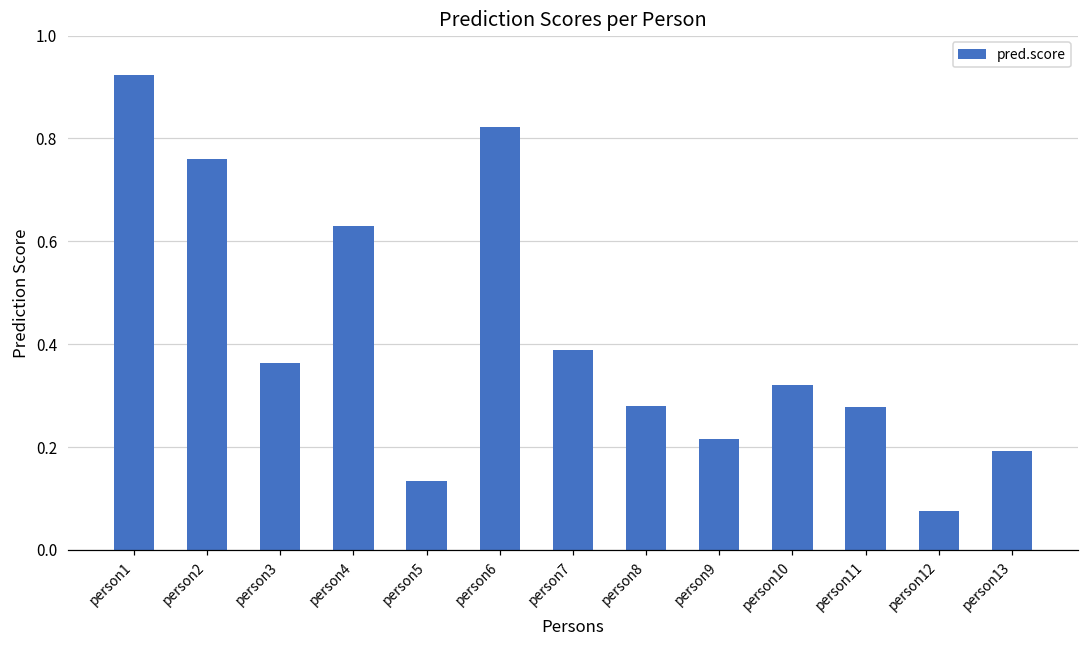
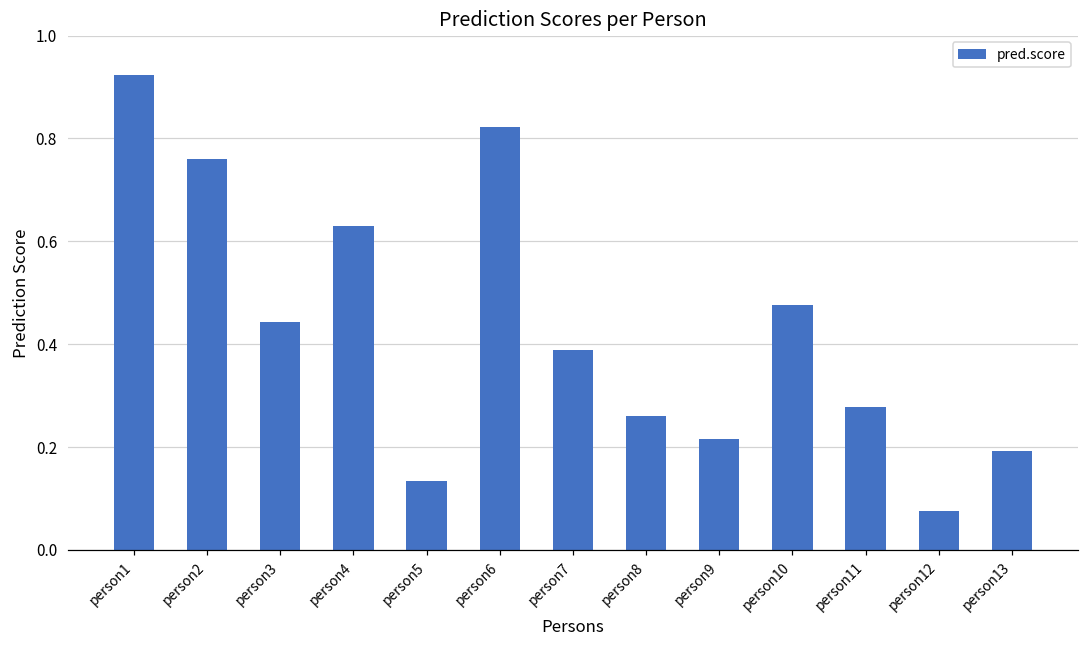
  {
    "person1": 0.92,
    "person2": 0.76,
-   "person3": 0.36,
+   "person3": 0.44,
    "person4": 0.63,
    "person5": 0.13,
    "person6": 0.82,
    "person7": 0.39,
-   "person8": 0.28,
+   "person8": 0.26,
    "person9": 0.22,
-   "person10": 0.32,
+   "person10": 0.48,
    "person11": 0.28,
    "person12": 0.08,
    "person13": 0.19
  }
